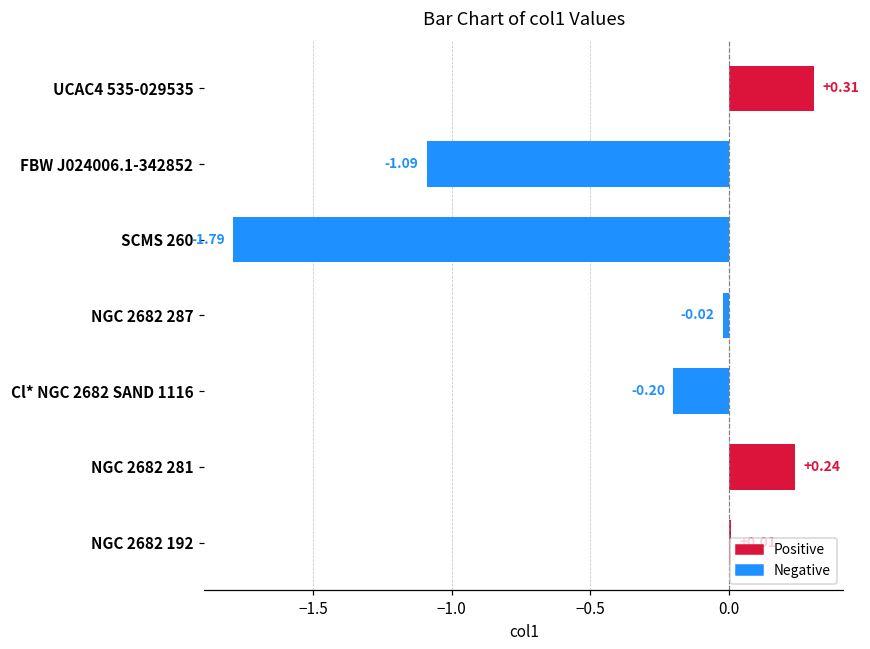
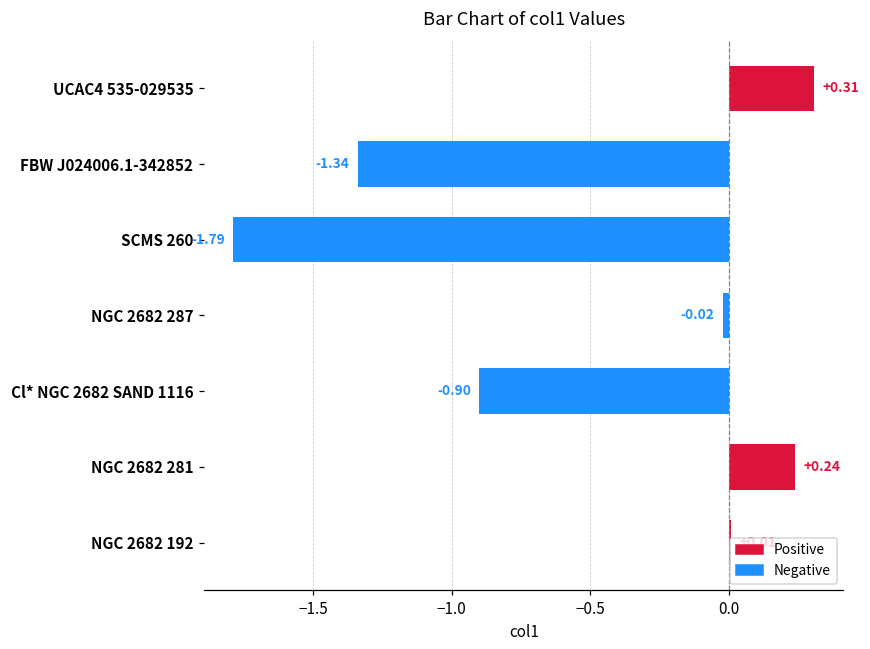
  {
    "UCAC4 535-029535": "+0.31",
-   "FBW J024006.1-342852": "-1.09",
+   "FBW J024006.1-342852": "-1.34",
    "SCMS 260": "-1.79",
    "NGC 2682 287": "-0.02",
-   "Cl* NGC 2682 SAND 1116": "-0.20",
+   "Cl* NGC 2682 SAND 1116": "-0.90",
    "NGC 2682 281": "+0.24"
  }
